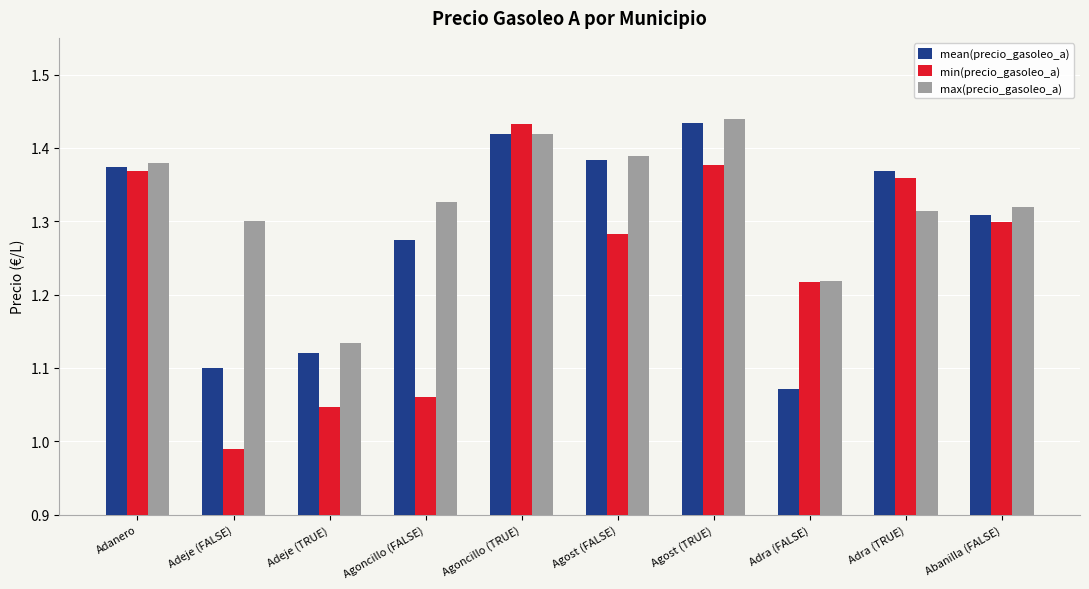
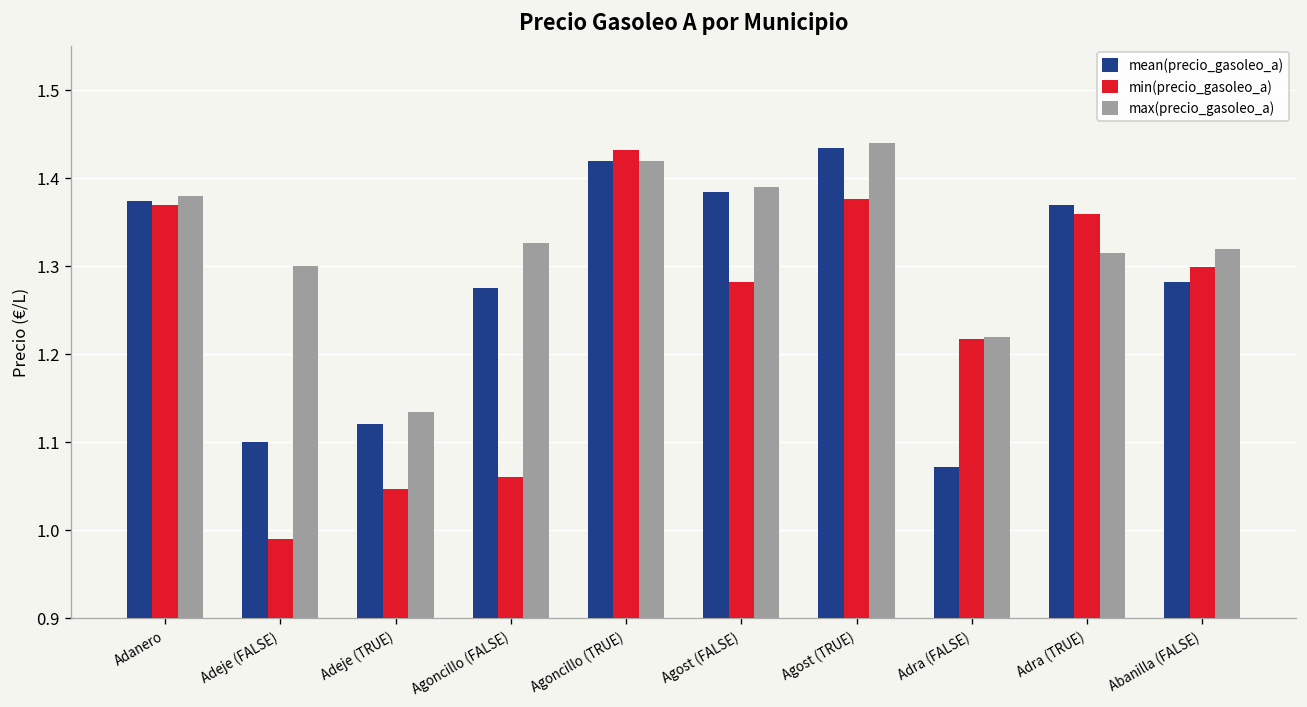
  {
    "mean(precio_gasoleo_a)": {
      "Adanero": 1.37,
      "Adeje (FALSE)": 1.10,
      "Adeje (TRUE)": 1.12,
      "Agoncillo (FALSE)": 1.27,
      "Agoncillo (TRUE)": 1.42,
      "Agost (FALSE)": 1.38,
      "Agost (TRUE)": 1.43,
      "Adra (FALSE)": 1.07,
      "Adra (TRUE)": 1.37,
-     "Abanilla (FALSE)": 1.31
+     "Abanilla (FALSE)": 1.28
    },
    "min(precio_gasoleo_a)": {
      "Adanero": 1.37,
      "Adeje (FALSE)": 0.99,
      "Adeje (TRUE)": 1.05,
      "Agoncillo (FALSE)": 1.06,
      "Agoncillo (TRUE)": 1.43,
      "Agost (FALSE)": 1.28,
      "Agost (TRUE)": 1.38,
      "Adra (FALSE)": 1.22,
      "Adra (TRUE)": 1.36,
      "Abanilla (FALSE)": 1.30
    },
    "max(precio_gasoleo_a)": {
      "Adanero": 1.38,
      "Adeje (FALSE)": 1.30,
      "Adeje (TRUE)": 1.13,
      "Agoncillo (FALSE)": 1.33,
      "Agoncillo (TRUE)": 1.42,
      "Agost (FALSE)": 1.39,
      "Agost (TRUE)": 1.44,
      "Adra (FALSE)": 1.22,
      "Adra (TRUE)": 1.31,
      "Abanilla (FALSE)": 1.32
    }
  }
